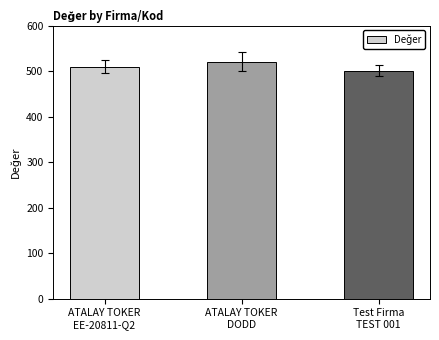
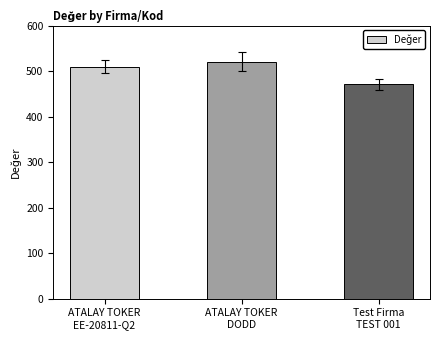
  {
    "Değer": {
      "ATALAY TOKER EE-20811-Q2": 510,
      "ATALAY TOKER DODD": 520,
-     "Test Firma TEST 001": 500
+     "Test Firma TEST 001": 470
    }
  }
